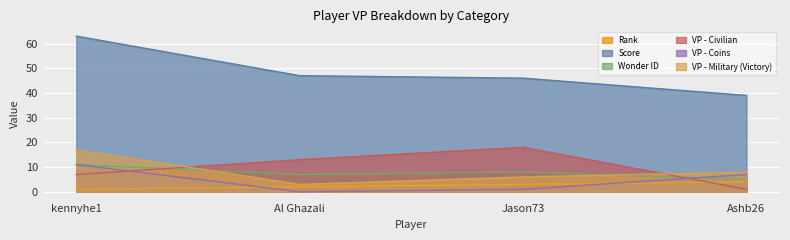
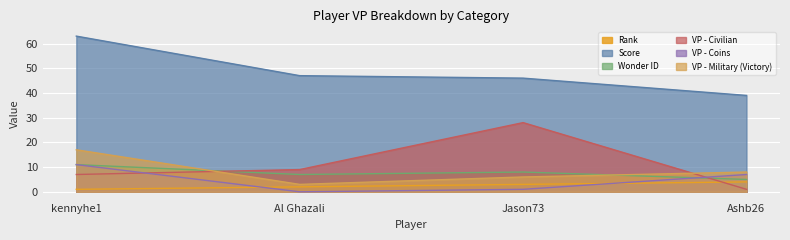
  {
    "Wonder ID": {
      "Al Ghazali": 7,
      "Jason73": 8
    },
    "VP - Civilian": {
      "kennyhe1": 7,
-     "Al Ghazali": 13,
-     "Jason73": 18,
+     "Al Ghazali": 9,
+     "Jason73": 28,
      "Ashb26": 1
    }
  }
